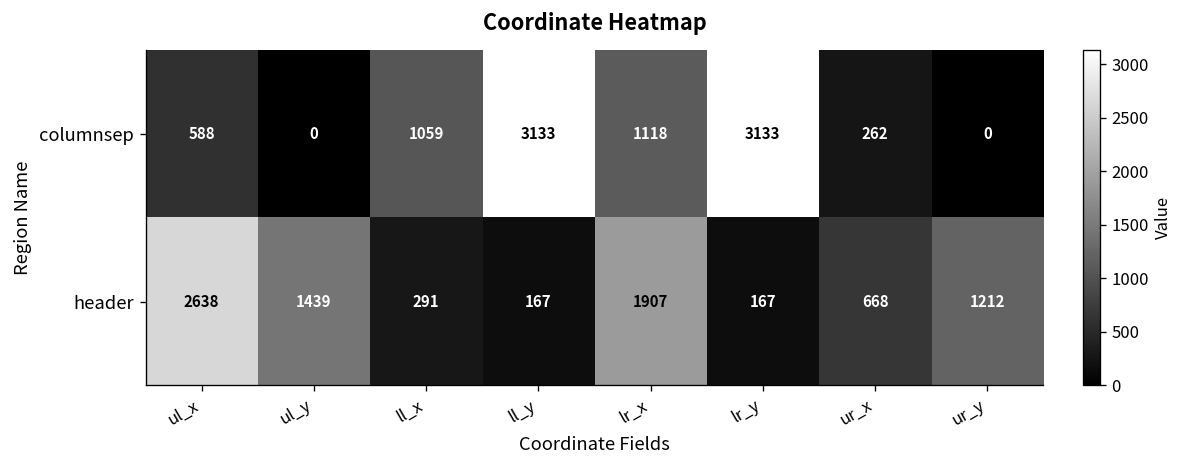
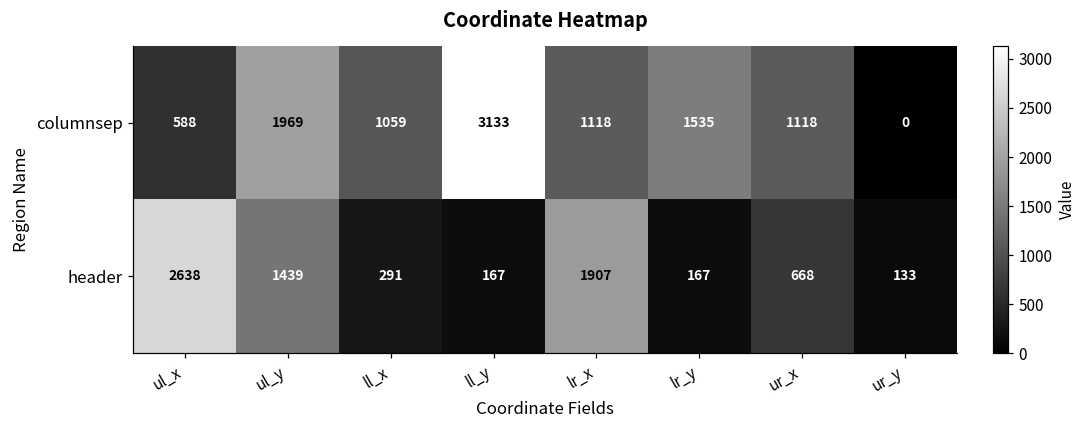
  {
    "columnsep": {
      "ul_x": 588,
-     "ul_y": 0,
+     "ul_y": 1969,
      "ll_x": 1059,
      "ll_y": 3133,
      "lr_x": 1118,
-     "lr_y": 3133,
-     "ur_x": 262,
+     "lr_y": 1535,
+     "ur_x": 1118,
      "ur_y": 0
    },
    "header": {
      "ul_x": 2638,
      "ul_y": 1439,
      "ll_x": 291,
      "ll_y": 167,
      "lr_x": 1907,
      "lr_y": 167,
      "ur_x": 668,
-     "ur_y": 1212
+     "ur_y": 133
    }
  }
